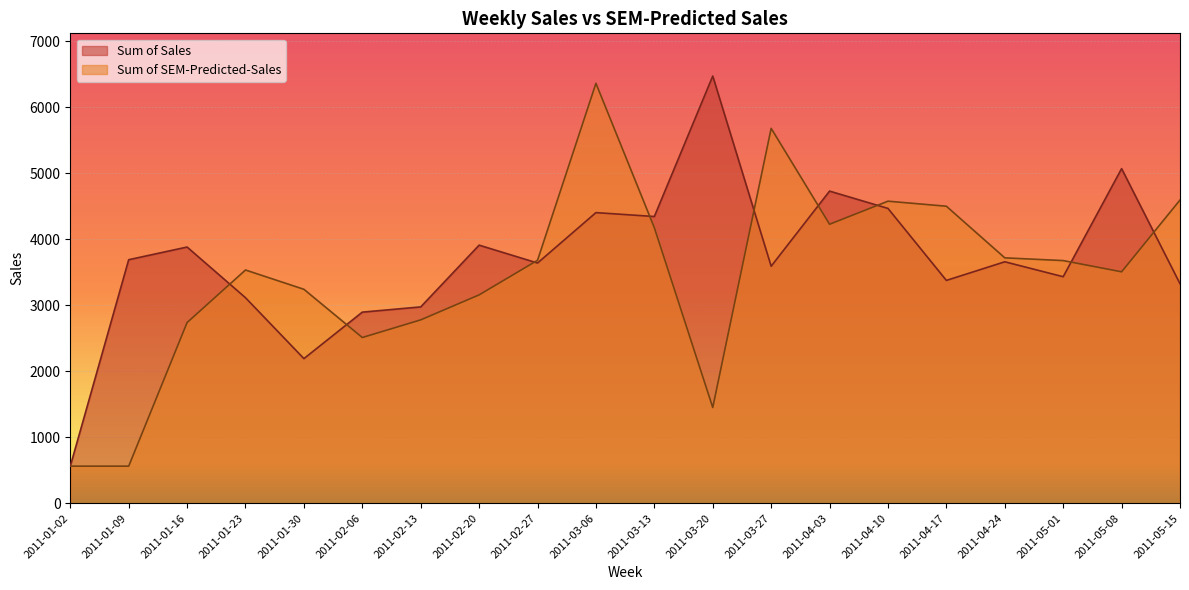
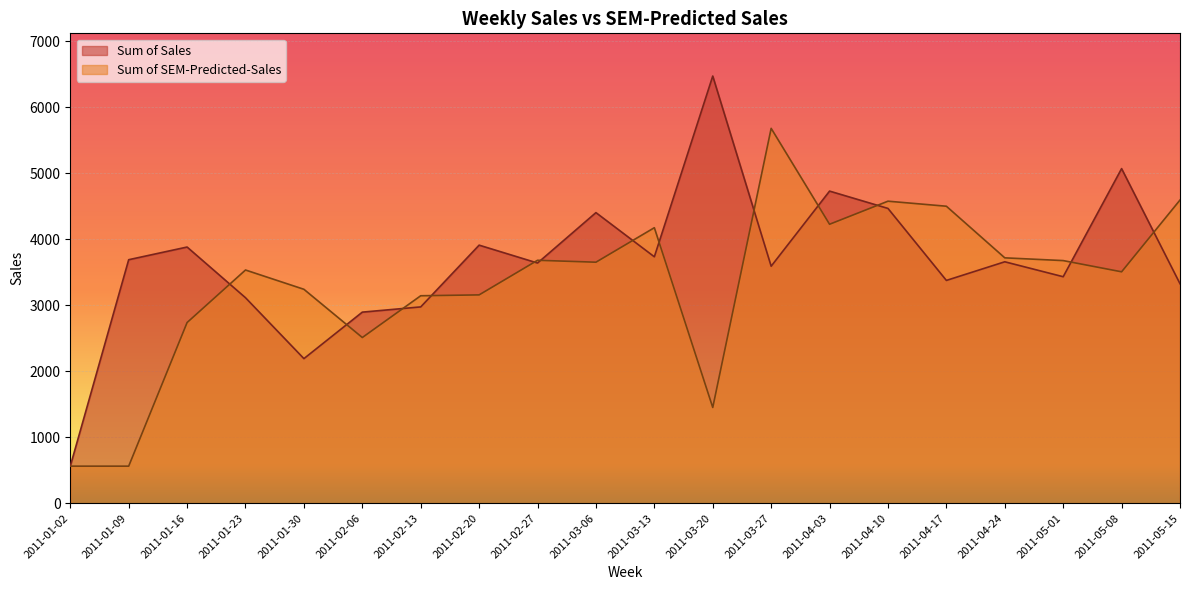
  {
    "Sum of Sales": {
      "2011-01-09": 3700,
      "2011-01-16": 3900,
      "2011-01-23": 3100,
      "2011-01-30": 2200,
      "2011-02-06": 2900,
      "2011-02-13": 3000,
      "2011-02-20": 3900,
      "2011-02-27": 3600,
      "2011-03-06": 4400,
-     "2011-03-13": 4300,
+     "2011-03-13": 3700,
      "2011-03-20": 6500,
      "2011-03-27": 3600,
      "2011-04-03": 4700,
      "2011-04-10": 4500,
      "2011-04-17": 3400,
      "2011-04-24": 3700,
      "2011-05-01": 3400,
      "2011-05-08": 5100,
      "2011-05-15": 3300
    },
    "Sum of SEM-Predicted-Sales": {
      "2011-01-09": 600,
      "2011-01-16": 2700,
      "2011-01-23": 3500,
      "2011-01-30": 3200,
      "2011-02-06": 2500,
-     "2011-02-13": 2800,
+     "2011-02-13": 3100,
      "2011-02-20": 3200,
      "2011-02-27": 3700,
-     "2011-03-06": 6400,
+     "2011-03-06": 3700,
      "2011-03-13": 4200,
      "2011-03-20": 1500,
      "2011-03-27": 5700,
      "2011-04-03": 4200,
      "2011-04-10": 4600,
      "2011-04-17": 4500,
      "2011-04-24": 3700,
      "2011-05-01": 3700,
      "2011-05-08": 3500,
      "2011-05-15": 4600
    }
  }
